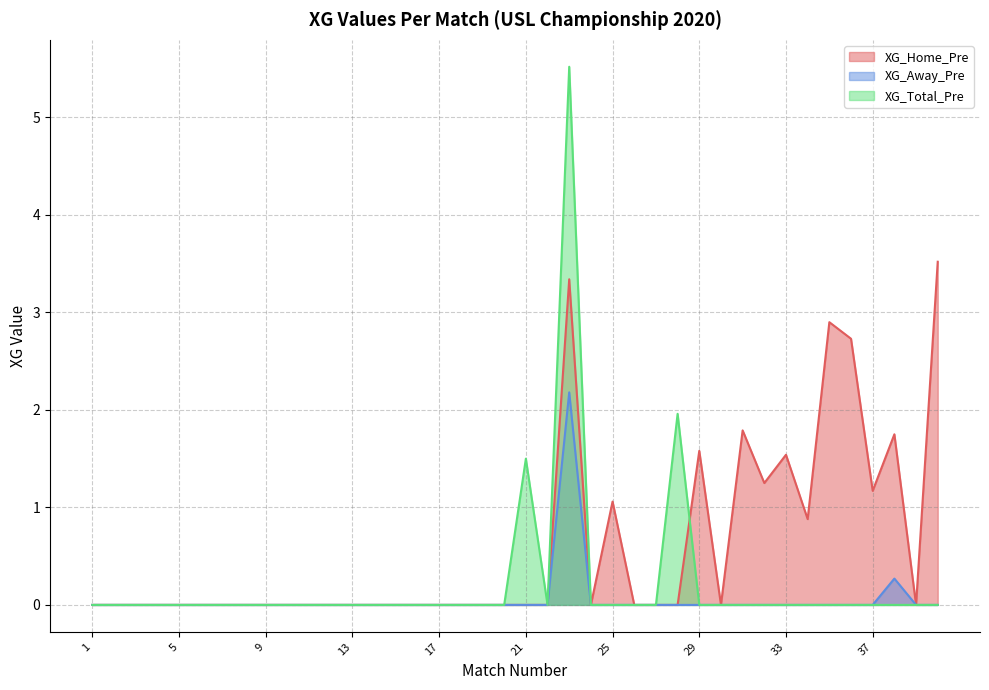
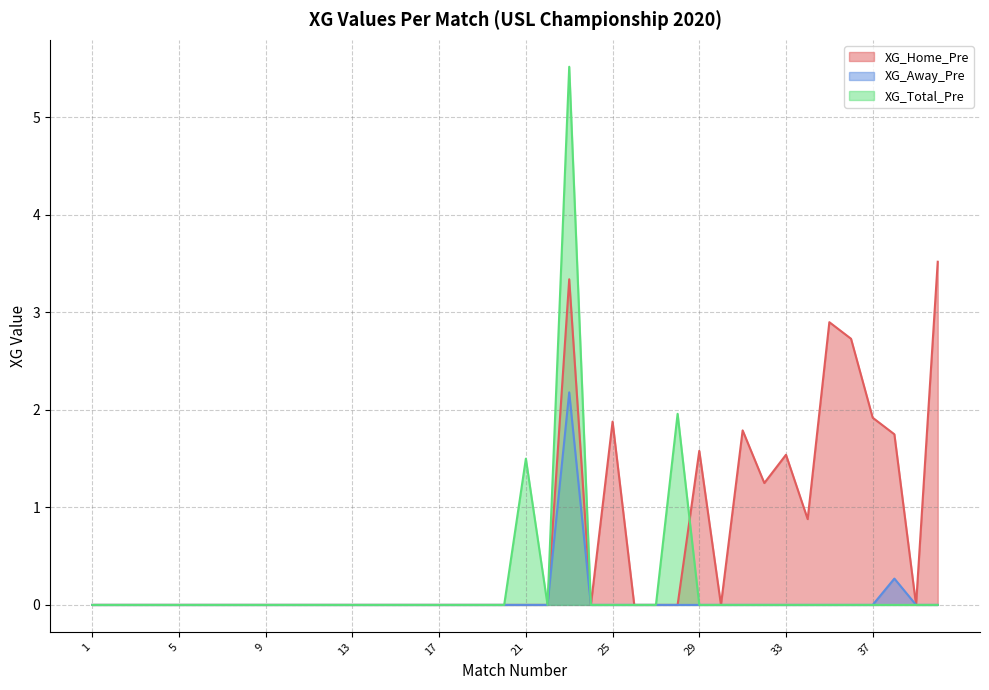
  {
    "XG_Home_Pre": {
-     "25": 1.1,
+     "25": 1.9,
      "29": 1.6,
      "33": 1.5,
-     "37": 1.2
+     "37": 1.9
    },
    "XG_Total_Pre": {
      "21": 1.5
    }
  }
